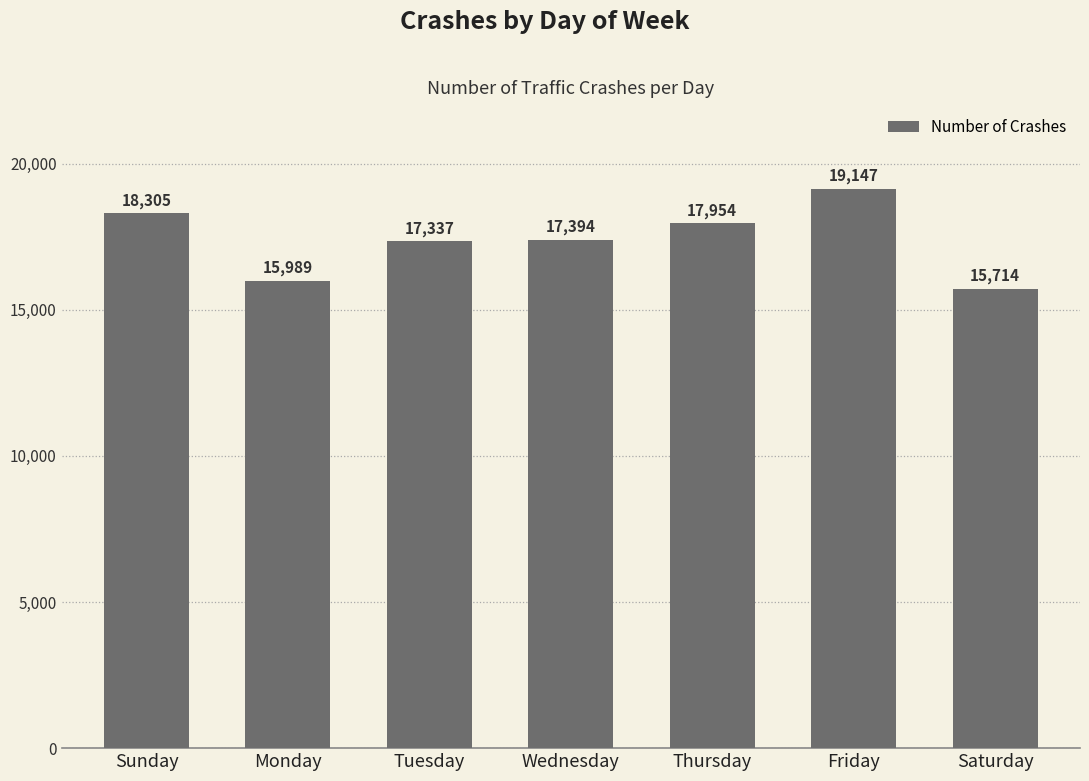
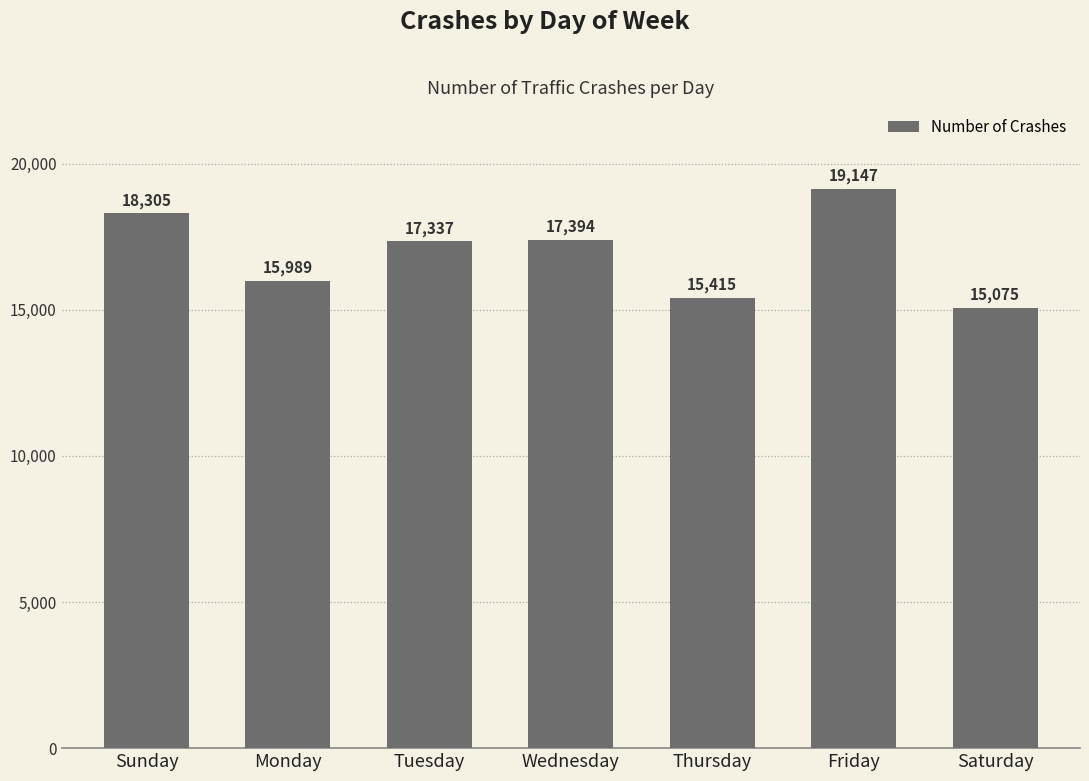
  {
    "Sunday": "18,305",
    "Monday": "15,989",
    "Tuesday": "17,337",
    "Wednesday": "17,394",
-   "Thursday": "17,954",
+   "Thursday": "15,415",
    "Friday": "19,147",
-   "Saturday": "15,714"
+   "Saturday": "15,075"
  }
